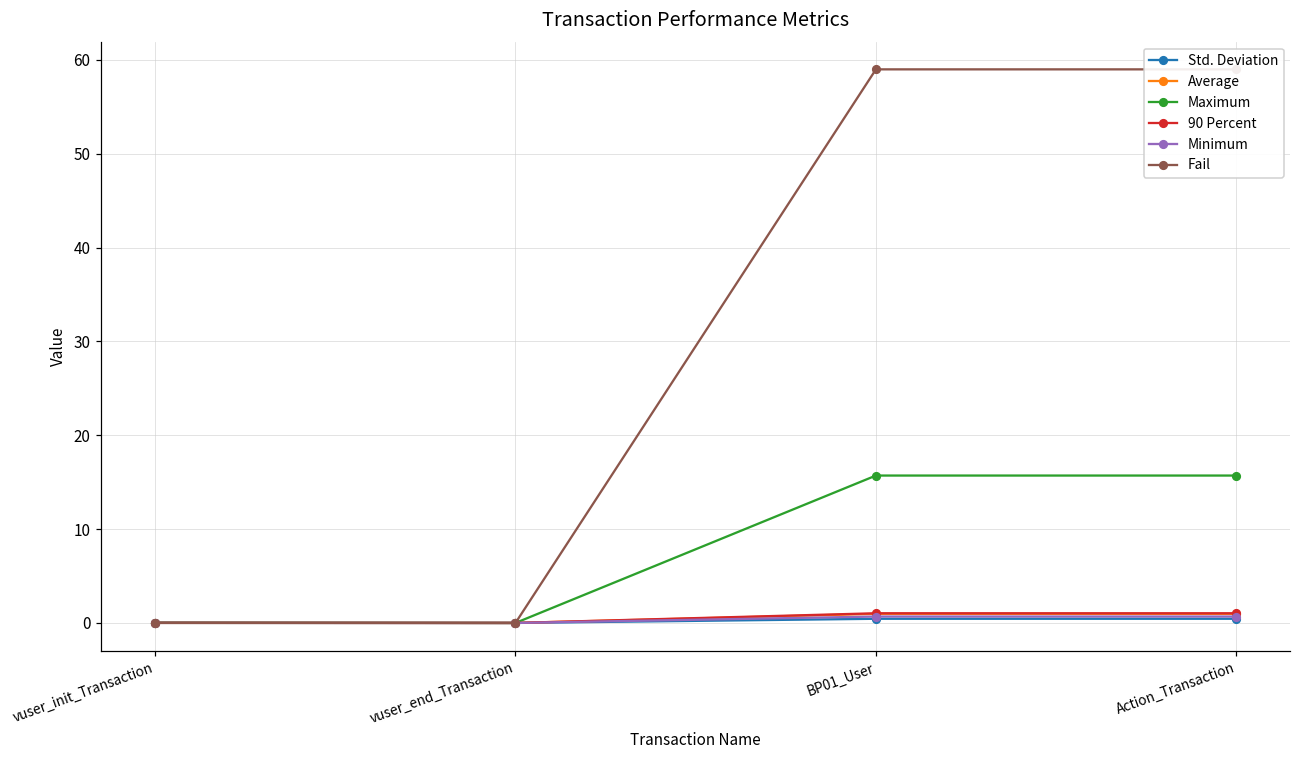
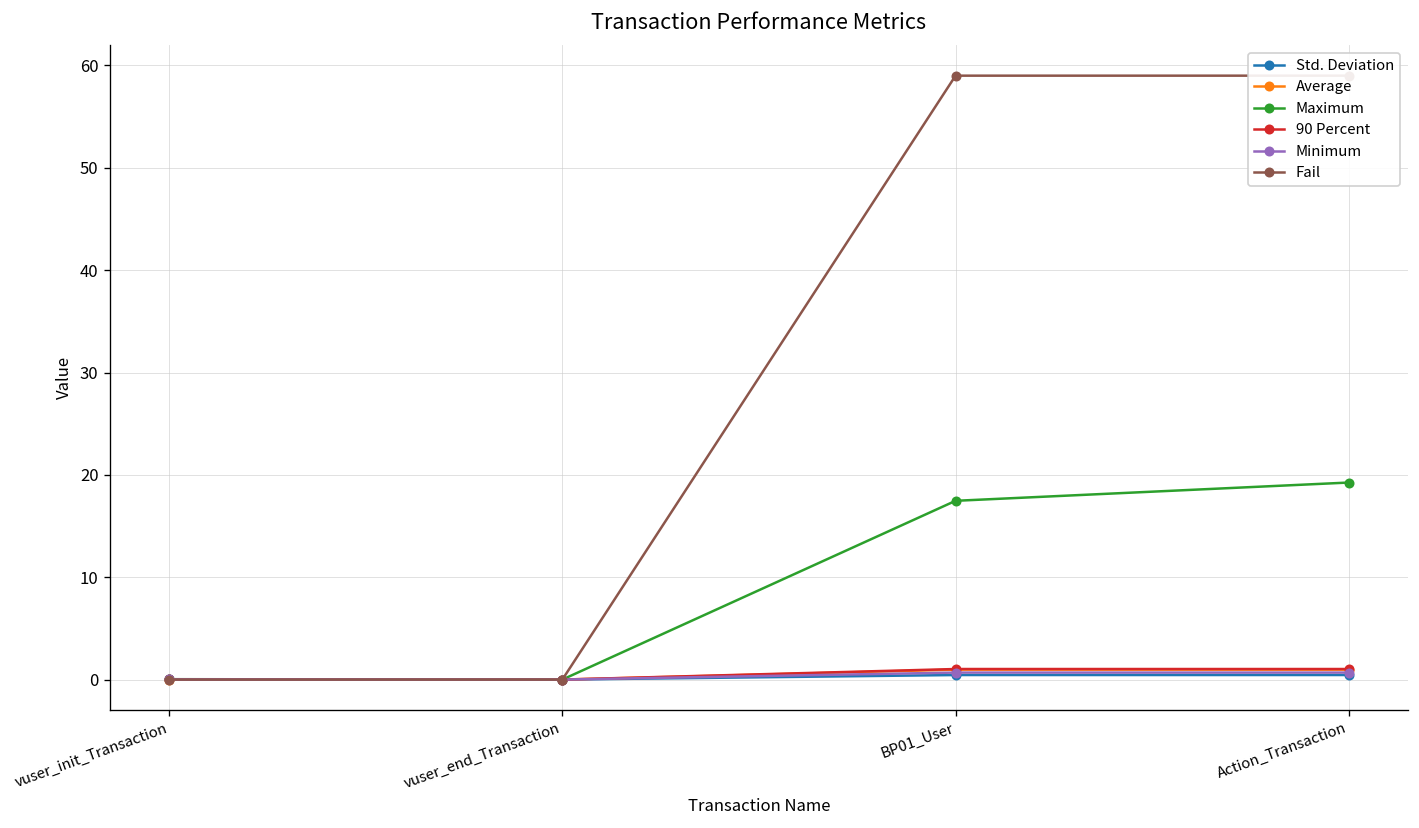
  {
    "Maximum": {
-     "BP01_User": 16,
-     "Action_Transaction": 16
+     "BP01_User": 17,
+     "Action_Transaction": 19
    },
    "90 Percent": {
      "BP01_User": 1,
      "Action_Transaction": 1
    },
    "Fail": {
      "BP01_User": 59
    }
  }
